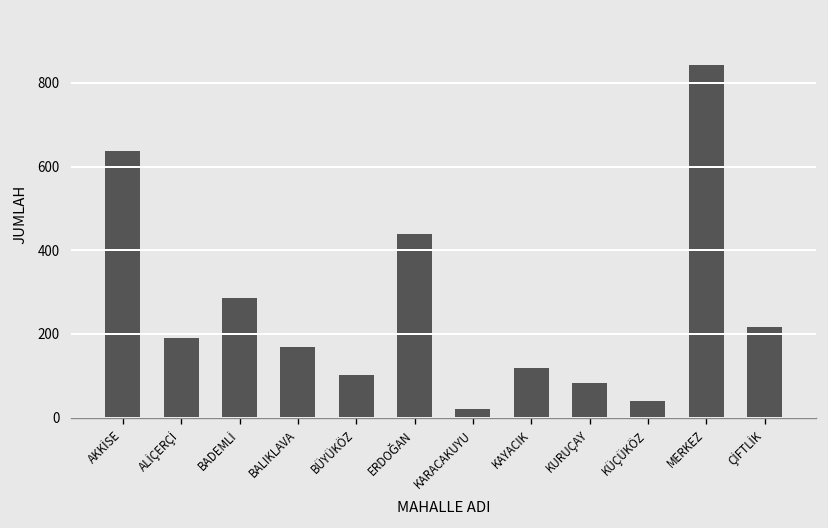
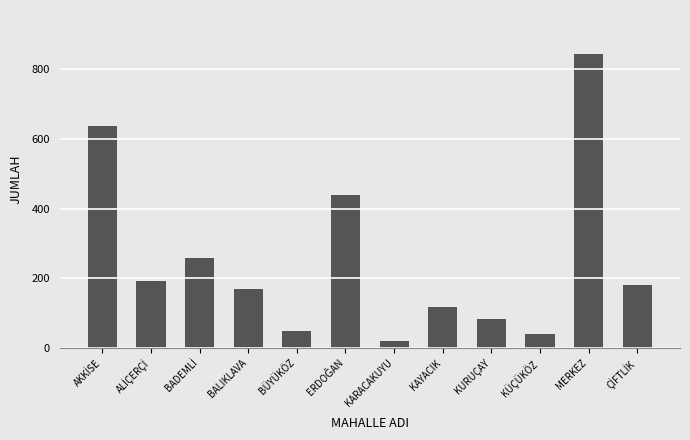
  {
    "AKKİSE": 640,
    "ALİÇERÇİ": 190,
-   "BADEMLİ": 290,
+   "BADEMLİ": 260,
    "BALIKLAVA": 170,
-   "BÜYÜKÖZ": 100,
+   "BÜYÜKÖZ": 50,
    "ERDOĞAN": 440,
    "KARACAKUYU": 20,
    "KAYACIK": 120,
    "KURUÇAY": 80,
    "KÜÇÜKÖZ": 40,
    "MERKEZ": 840,
-   "ÇİFTLİK": 220
+   "ÇİFTLİK": 180
  }
